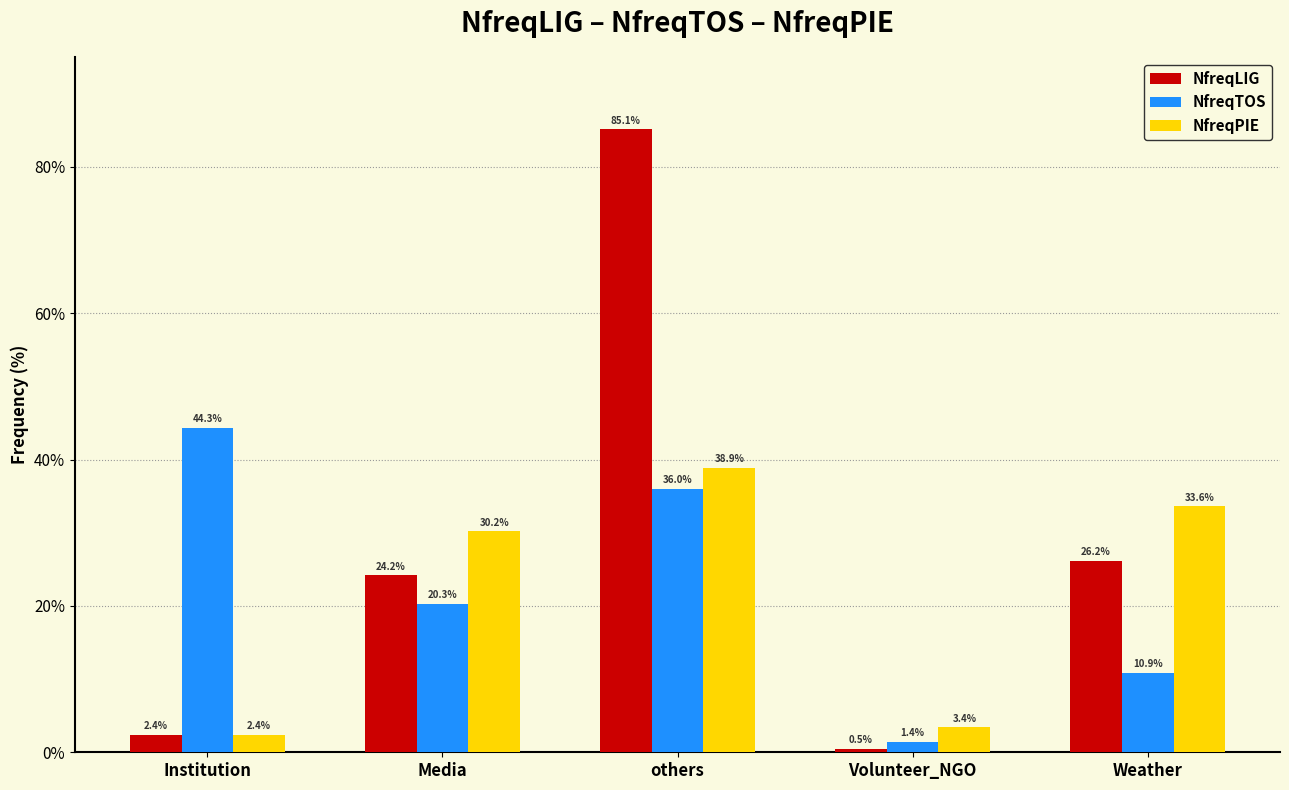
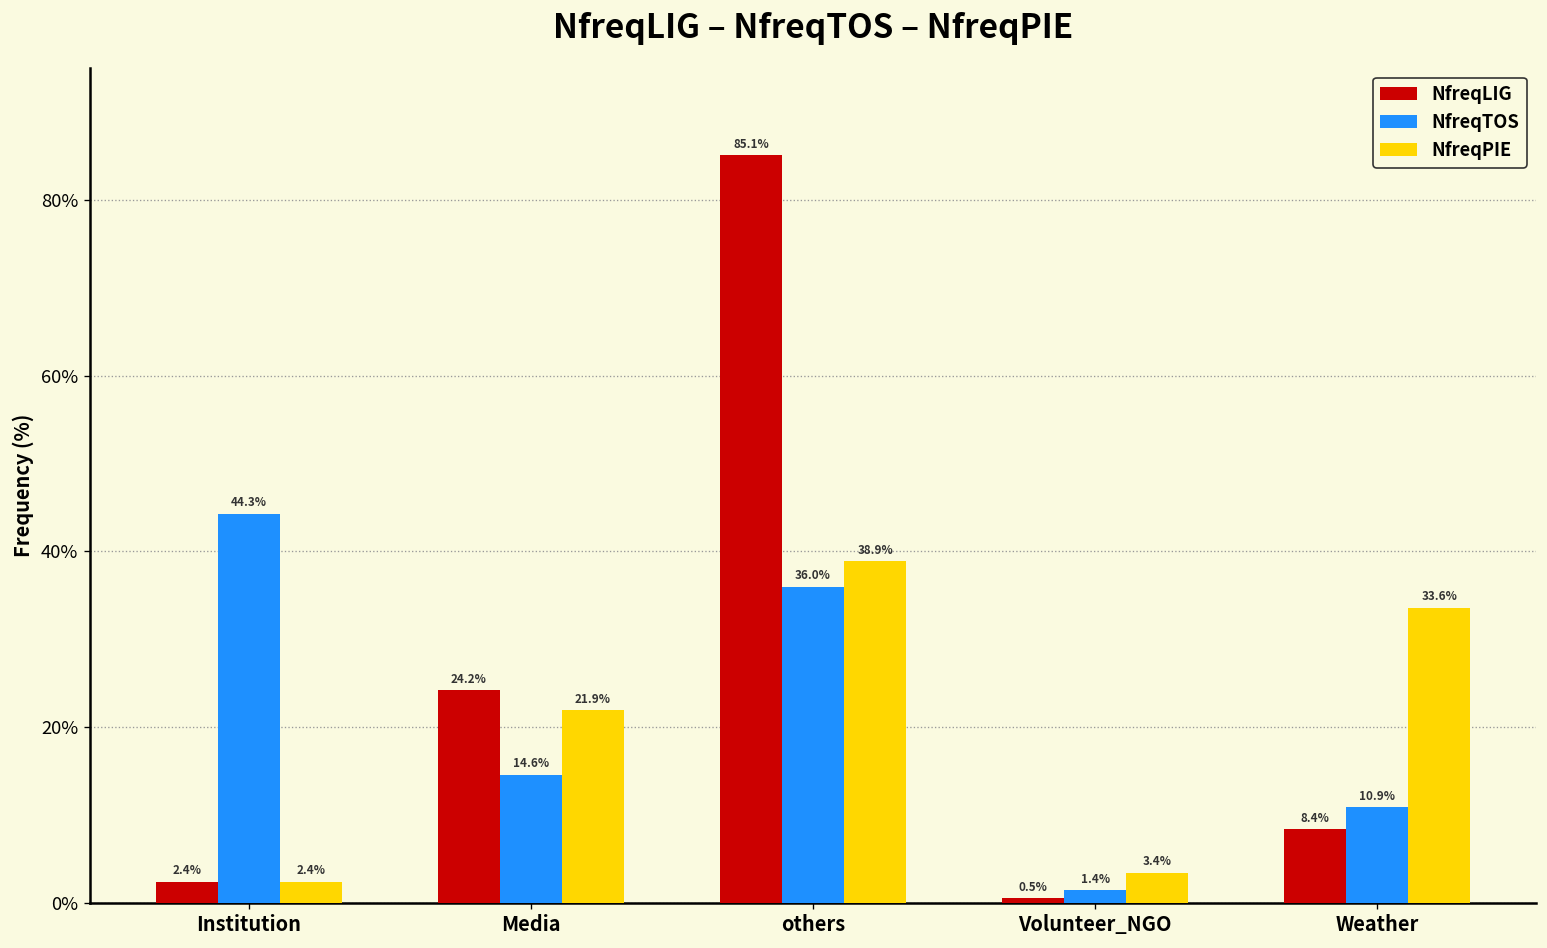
  {
    "NfreqLIG": {
      "Institution": "2.4%",
      "Media": "24.2%",
      "others": "85.1%",
      "Volunteer_NGO": "0.5%",
-     "Weather": "26.2%"
+     "Weather": "8.4%"
    },
    "NfreqTOS": {
      "Institution": "44.3%",
-     "Media": "20.3%",
+     "Media": "14.6%",
      "others": "36.0%",
      "Volunteer_NGO": "1.4%",
      "Weather": "10.9%"
    },
    "NfreqPIE": {
      "Institution": "2.4%",
-     "Media": "30.2%",
+     "Media": "21.9%",
      "others": "38.9%",
      "Volunteer_NGO": "3.4%",
      "Weather": "33.6%"
    }
  }
